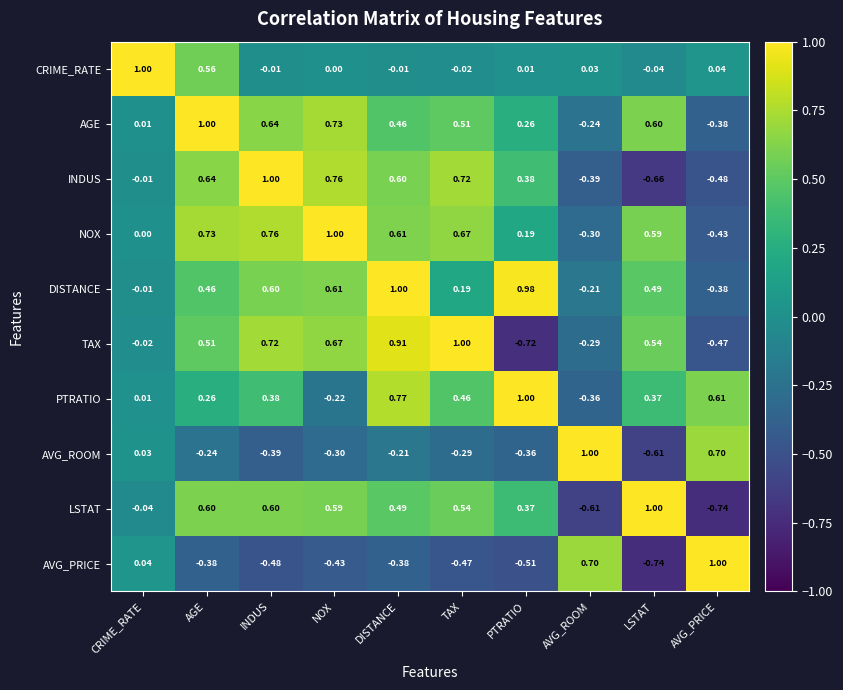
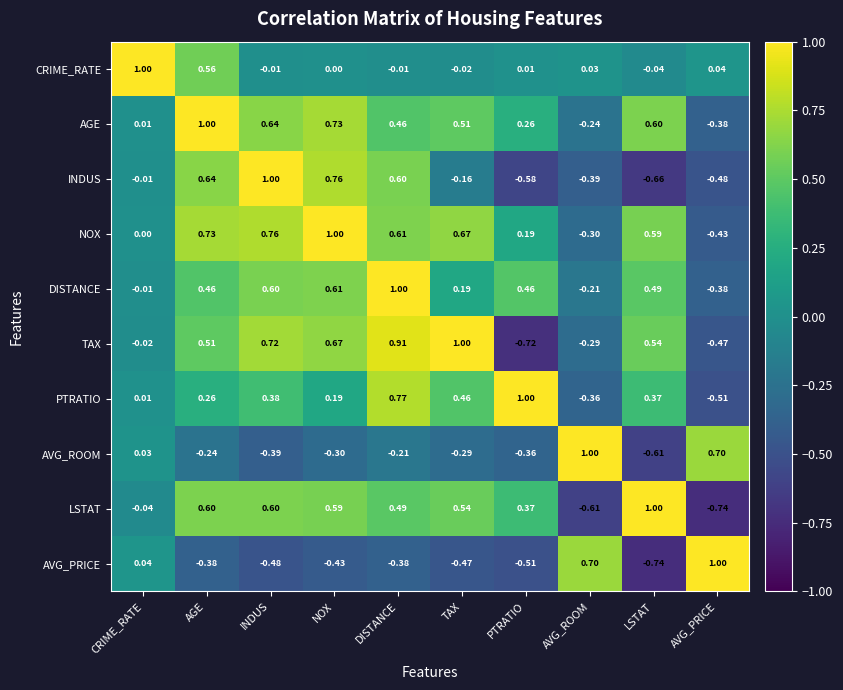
  {
    "CRIME_RATE": {
      "CRIME_RATE": 1.00,
      "AGE": 0.56,
      "INDUS": -0.01,
      "NOX": 0.00,
      "DISTANCE": -0.01,
      "TAX": -0.02,
      "PTRATIO": 0.01,
      "AVG_ROOM": 0.03,
      "LSTAT": -0.04,
      "AVG_PRICE": 0.04
    },
    "AGE": {
      "CRIME_RATE": 0.01,
      "AGE": 1.00,
      "INDUS": 0.64,
      "NOX": 0.73,
      "DISTANCE": 0.46,
      "TAX": 0.51,
      "PTRATIO": 0.26,
      "AVG_ROOM": -0.24,
      "LSTAT": 0.60,
      "AVG_PRICE": -0.38
    },
    "INDUS": {
      "CRIME_RATE": -0.01,
      "AGE": 0.64,
      "INDUS": 1.00,
      "NOX": 0.76,
      "DISTANCE": 0.60,
-     "TAX": 0.72,
-     "PTRATIO": 0.38,
+     "TAX": -0.16,
+     "PTRATIO": -0.58,
      "AVG_ROOM": -0.39,
      "LSTAT": -0.66,
      "AVG_PRICE": -0.48
    },
    "NOX": {
      "CRIME_RATE": 0.00,
      "AGE": 0.73,
      "INDUS": 0.76,
      "NOX": 1.00,
      "DISTANCE": 0.61,
      "TAX": 0.67,
      "PTRATIO": 0.19,
      "AVG_ROOM": -0.30,
      "LSTAT": 0.59,
      "AVG_PRICE": -0.43
    },
    "DISTANCE": {
      "CRIME_RATE": -0.01,
      "AGE": 0.46,
      "INDUS": 0.60,
      "NOX": 0.61,
      "DISTANCE": 1.00,
      "TAX": 0.19,
-     "PTRATIO": 0.98,
+     "PTRATIO": 0.46,
      "AVG_ROOM": -0.21,
      "LSTAT": 0.49,
      "AVG_PRICE": -0.38
    },
    "TAX": {
      "CRIME_RATE": -0.02,
      "AGE": 0.51,
      "INDUS": 0.72,
      "NOX": 0.67,
      "DISTANCE": 0.91,
      "TAX": 1.00,
      "PTRATIO": -0.72,
      "AVG_ROOM": -0.29,
      "LSTAT": 0.54,
      "AVG_PRICE": -0.47
    },
    "PTRATIO": {
      "CRIME_RATE": 0.01,
      "AGE": 0.26,
      "INDUS": 0.38,
-     "NOX": -0.22,
+     "NOX": 0.19,
      "DISTANCE": 0.77,
      "TAX": 0.46,
      "PTRATIO": 1.00,
      "AVG_ROOM": -0.36,
      "LSTAT": 0.37,
-     "AVG_PRICE": 0.61
+     "AVG_PRICE": -0.51
    },
    "AVG_ROOM": {
      "CRIME_RATE": 0.03,
      "AGE": -0.24,
      "INDUS": -0.39,
      "NOX": -0.30,
      "DISTANCE": -0.21,
      "TAX": -0.29,
      "PTRATIO": -0.36,
      "AVG_ROOM": 1.00,
      "LSTAT": -0.61,
      "AVG_PRICE": 0.70
    },
    "LSTAT": {
      "CRIME_RATE": -0.04,
      "AGE": 0.60,
      "INDUS": 0.60,
      "NOX": 0.59,
      "DISTANCE": 0.49,
      "TAX": 0.54,
      "PTRATIO": 0.37,
      "AVG_ROOM": -0.61,
      "LSTAT": 1.00,
      "AVG_PRICE": -0.74
    },
    "AVG_PRICE": {
      "CRIME_RATE": 0.04,
      "AGE": -0.38,
      "INDUS": -0.48,
      "NOX": -0.43,
      "DISTANCE": -0.38,
      "TAX": -0.47,
      "PTRATIO": -0.51,
      "AVG_ROOM": 0.70,
      "LSTAT": -0.74,
      "AVG_PRICE": 1.00
    }
  }
